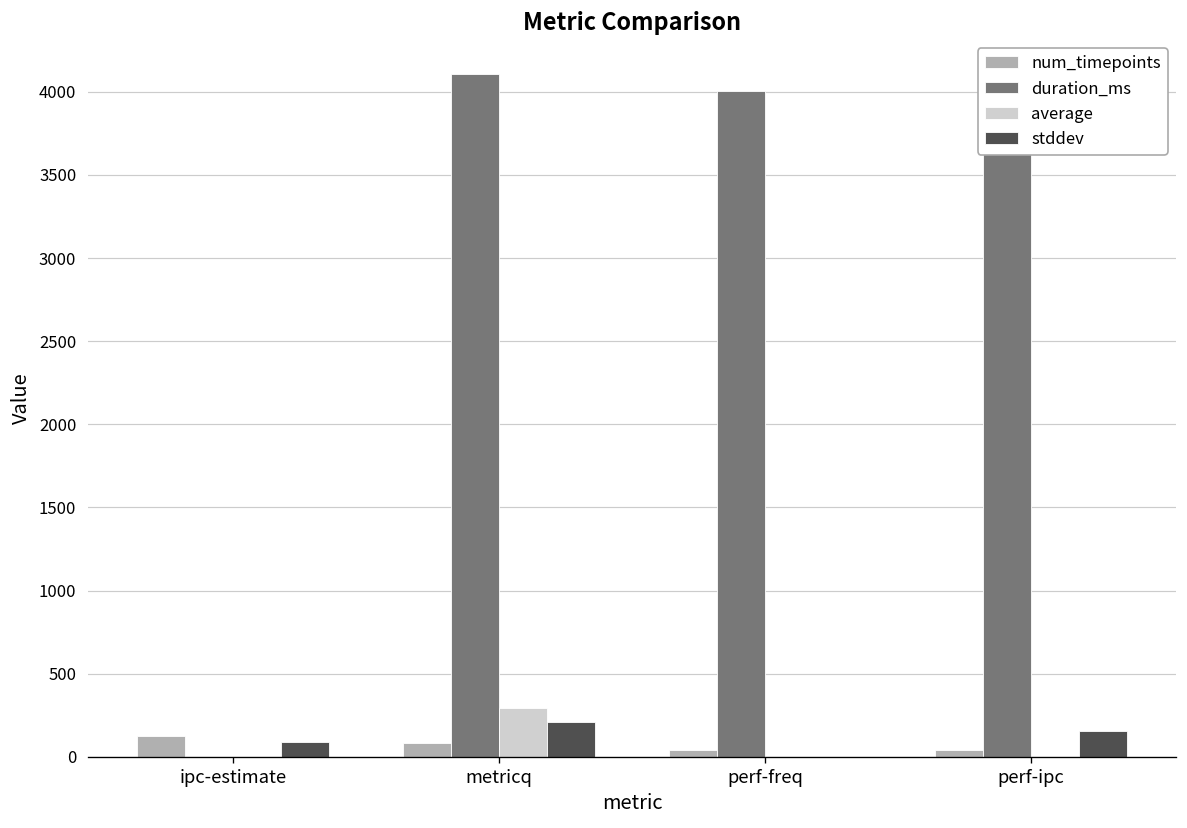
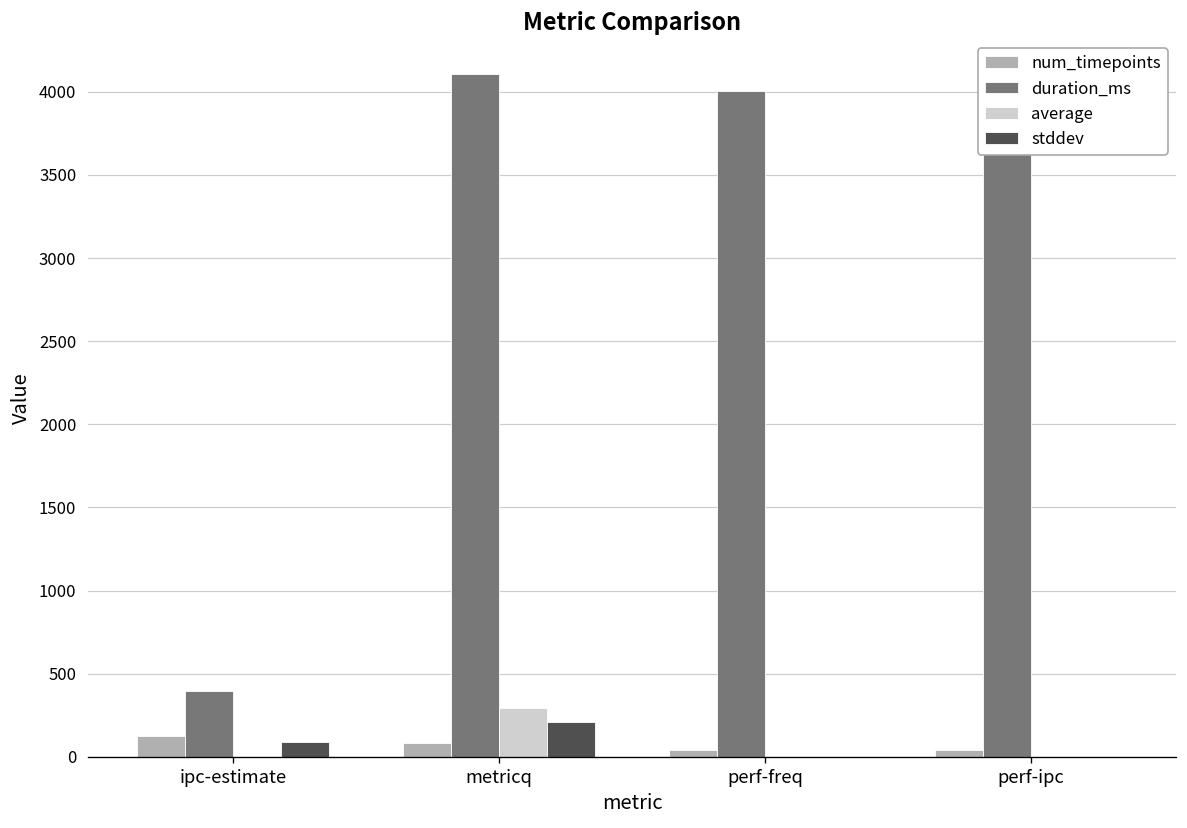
  {
    "duration_ms": {
-     "ipc-estimate": 0,
+     "ipc-estimate": 390,
      "metricq": 4110,
      "perf-freq": 4000
    },
    "stddev": {
      "ipc-estimate": 90,
      "metricq": 210,
-     "perf-ipc": 160
+     "perf-ipc": 0
    }
  }
